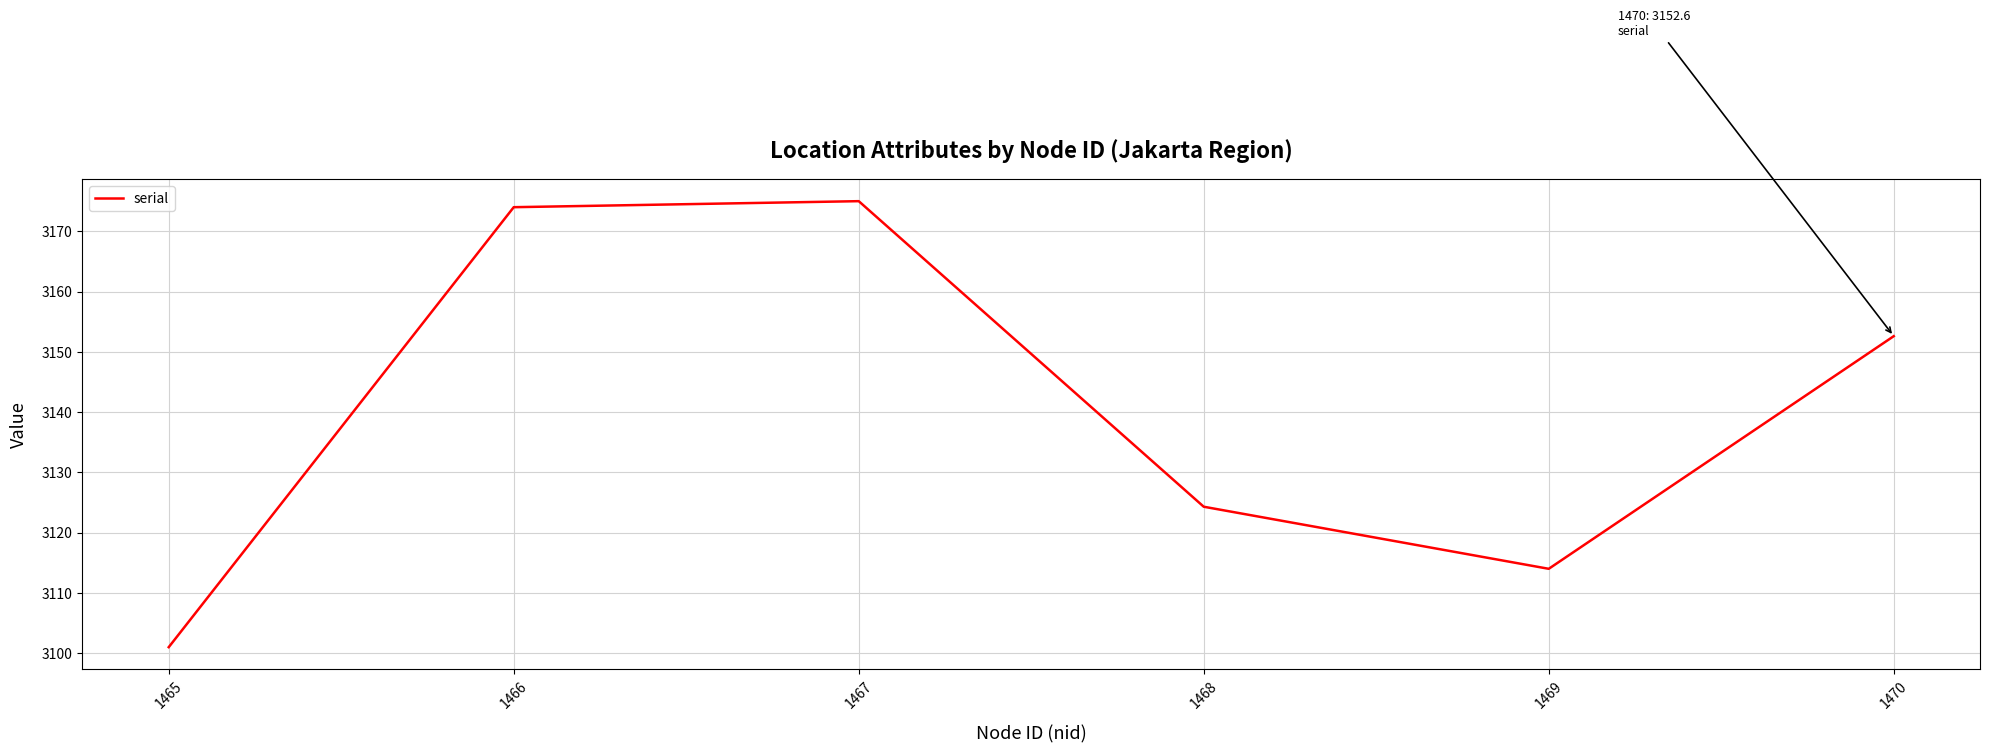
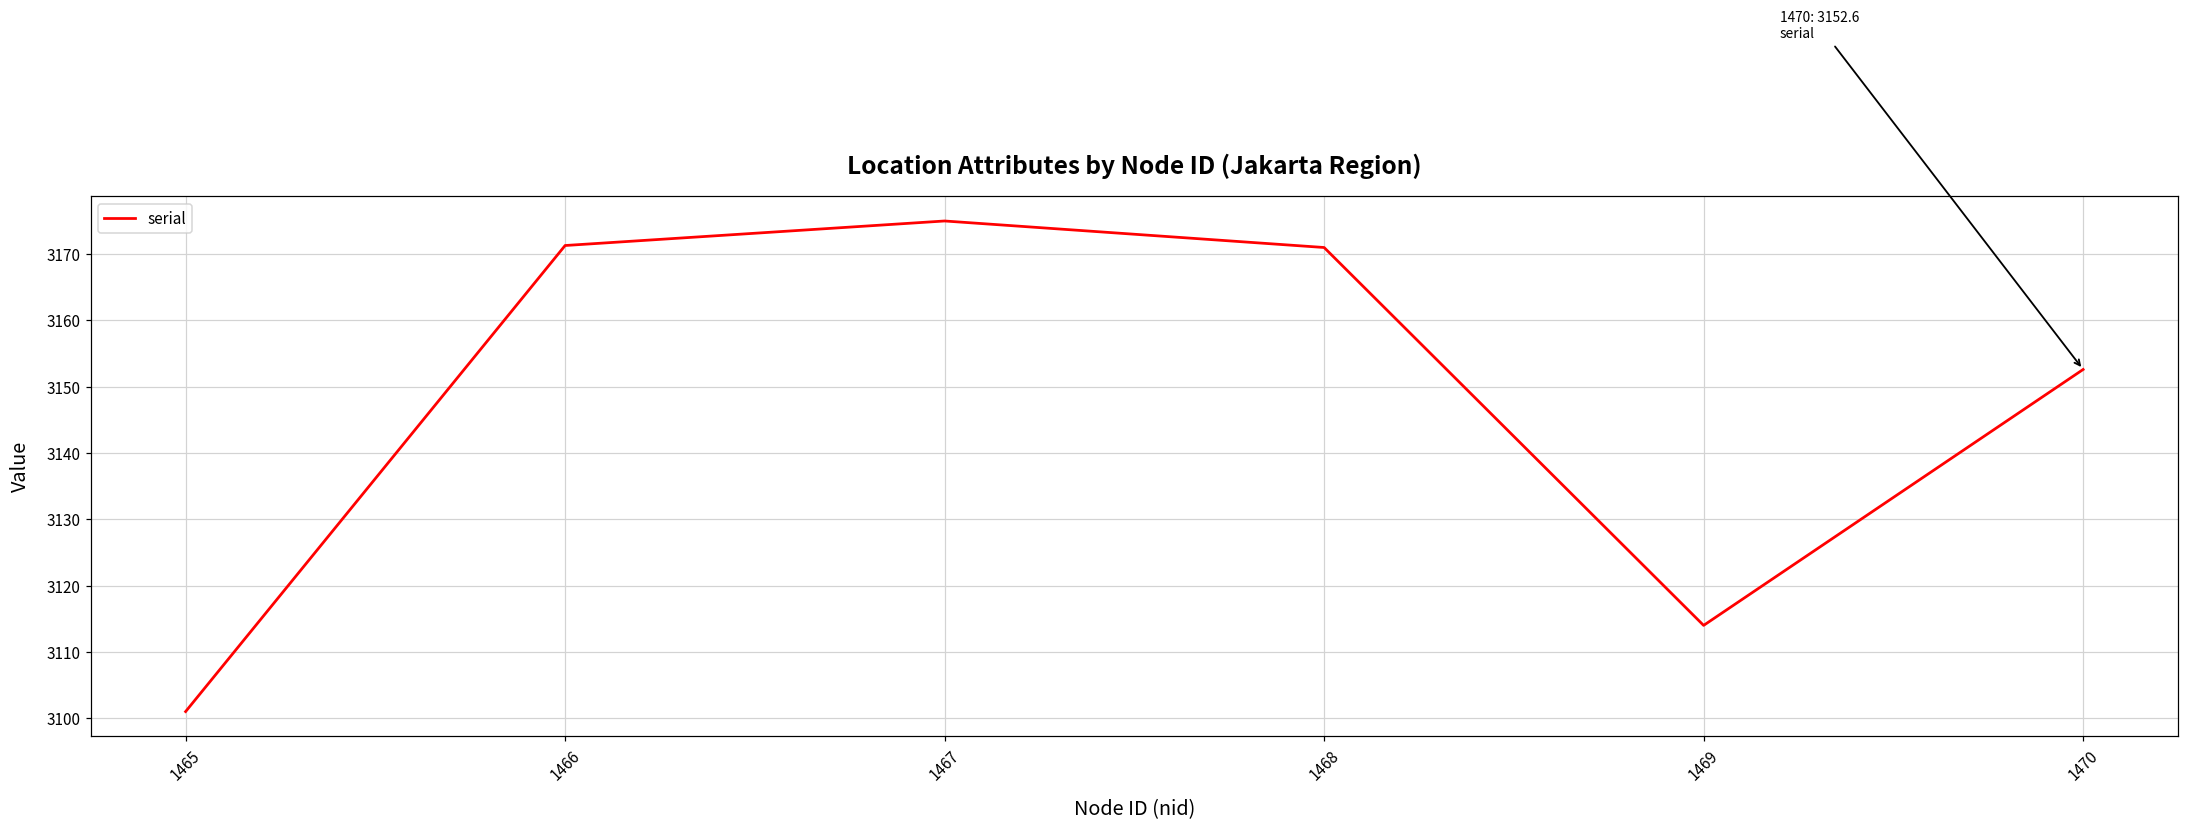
  {
    "1465": 3101,
-   "1466": 3174,
+   "1466": 3171,
    "1467": 3175,
-   "1468": 3124,
+   "1468": 3171,
    "1469": 3114
  }
